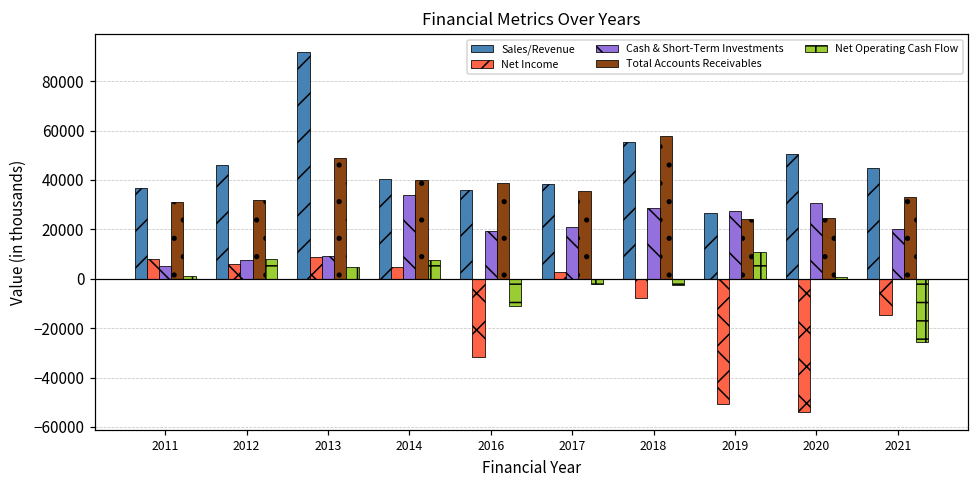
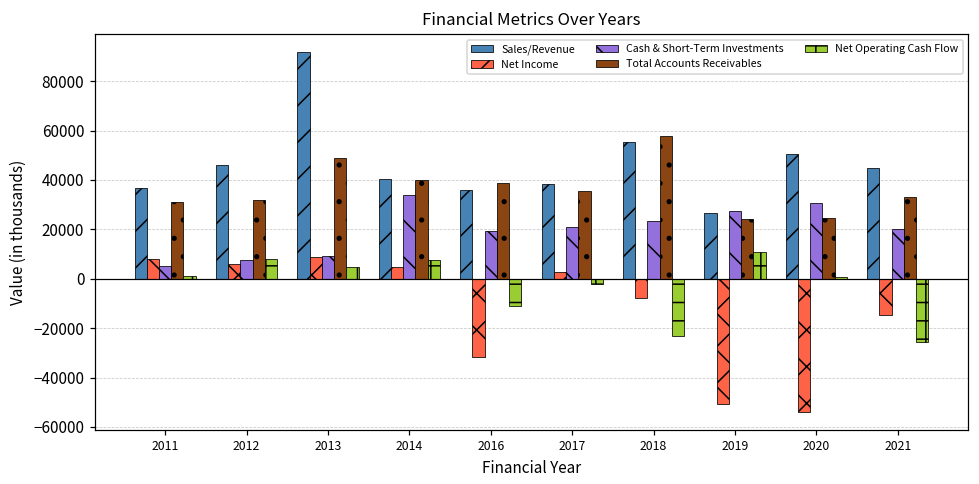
  {
    "Sales/Revenue": {
      "2011": 37000,
      "2012": 46000,
      "2013": 92000,
      "2014": 40000,
      "2016": 36000,
      "2017": 38000,
      "2018": 56000,
      "2019": 27000,
      "2020": 50000,
      "2021": 45000
    },
    "Net Income": {
      "2011": 8000,
      "2012": 6000,
      "2013": 9000,
      "2014": 5000,
      "2016": -32000,
      "2017": 3000,
      "2018": -8000,
      "2019": -51000,
      "2020": -54000,
      "2021": -15000
    },
    "Cash & Short-Term Investments": {
      "2011": 5000,
      "2012": 8000,
      "2013": 9000,
      "2014": 34000,
      "2016": 19000,
      "2017": 21000,
-     "2018": 29000,
+     "2018": 23000,
      "2019": 28000,
      "2020": 31000,
      "2021": 20000
    },
    "Total Accounts Receivables": {
      "2011": 31000,
      "2012": 32000,
      "2013": 49000,
      "2014": 40000,
      "2016": 39000,
      "2017": 35000,
      "2018": 58000,
      "2019": 24000,
      "2020": 25000,
      "2021": 33000
    },
    "Net Operating Cash Flow": {
      "2012": 8000,
      "2013": 5000,
      "2014": 8000,
      "2016": -11000,
      "2017": -2000,
-     "2018": -3000,
+     "2018": -23000,
      "2019": 11000,
      "2021": -25000
    }
  }
